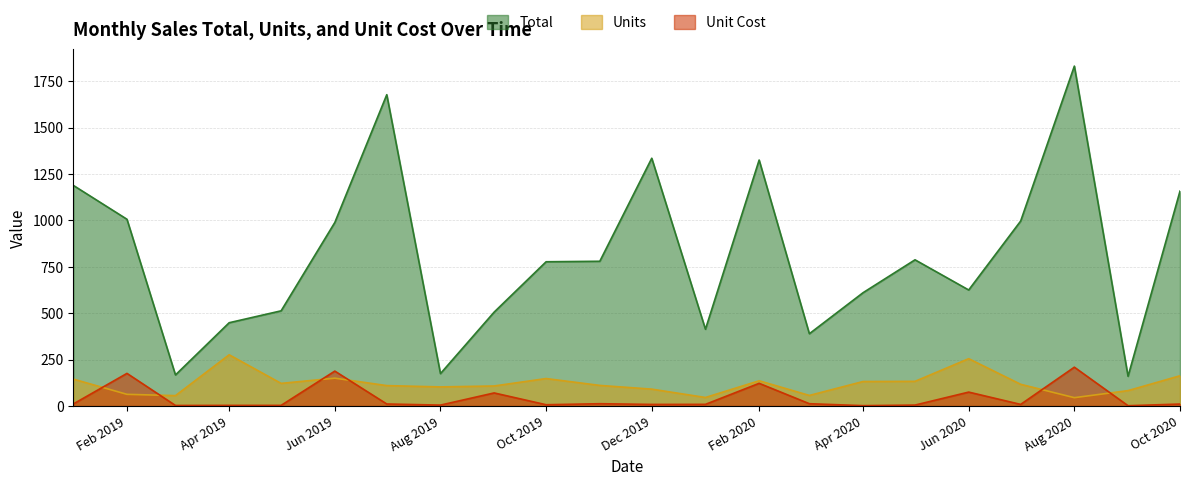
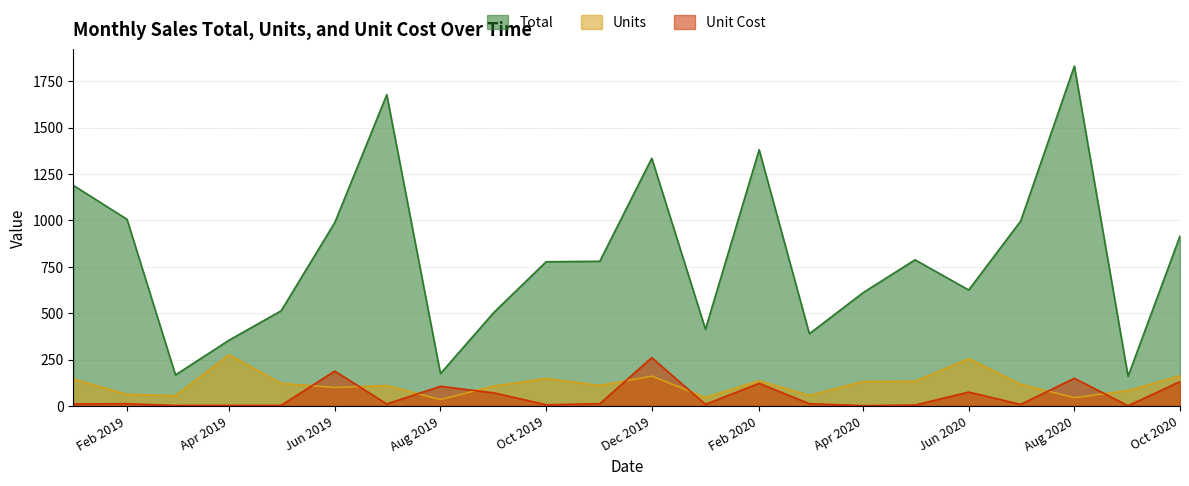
  {
    "Total": {
      "Feb 2019": 1010,
-     "Apr 2019": 450,
+     "Apr 2019": 360,
      "Jun 2019": 990,
      "Aug 2019": 170,
      "Oct 2019": 780,
      "Dec 2019": 1330,
-     "Feb 2020": 1320,
+     "Feb 2020": 1380,
      "Apr 2020": 610,
      "Jun 2020": 630,
      "Aug 2020": 1830,
-     "Oct 2020": 1160
+     "Oct 2020": 920
    },
    "Units": {
      "Feb 2019": 60,
      "Apr 2019": 280,
-     "Jun 2019": 150,
-     "Aug 2019": 100,
+     "Jun 2019": 100,
+     "Aug 2019": 40,
      "Oct 2019": 150,
-     "Dec 2019": 90,
+     "Dec 2019": 160,
      "Feb 2020": 140,
      "Apr 2020": 130,
      "Jun 2020": 260,
      "Aug 2020": 50,
      "Oct 2020": 160
    },
    "Unit Cost": {
-     "Feb 2019": 180,
+     "Feb 2019": 10,
      "Apr 2019": 0,
      "Jun 2019": 190,
-     "Aug 2019": 0,
+     "Aug 2019": 110,
      "Oct 2019": 10,
-     "Dec 2019": 10,
+     "Dec 2019": 260,
      "Feb 2020": 120,
      "Apr 2020": 0,
      "Jun 2020": 80,
-     "Aug 2020": 210,
-     "Oct 2020": 10
+     "Aug 2020": 150,
+     "Oct 2020": 130
    }
  }
